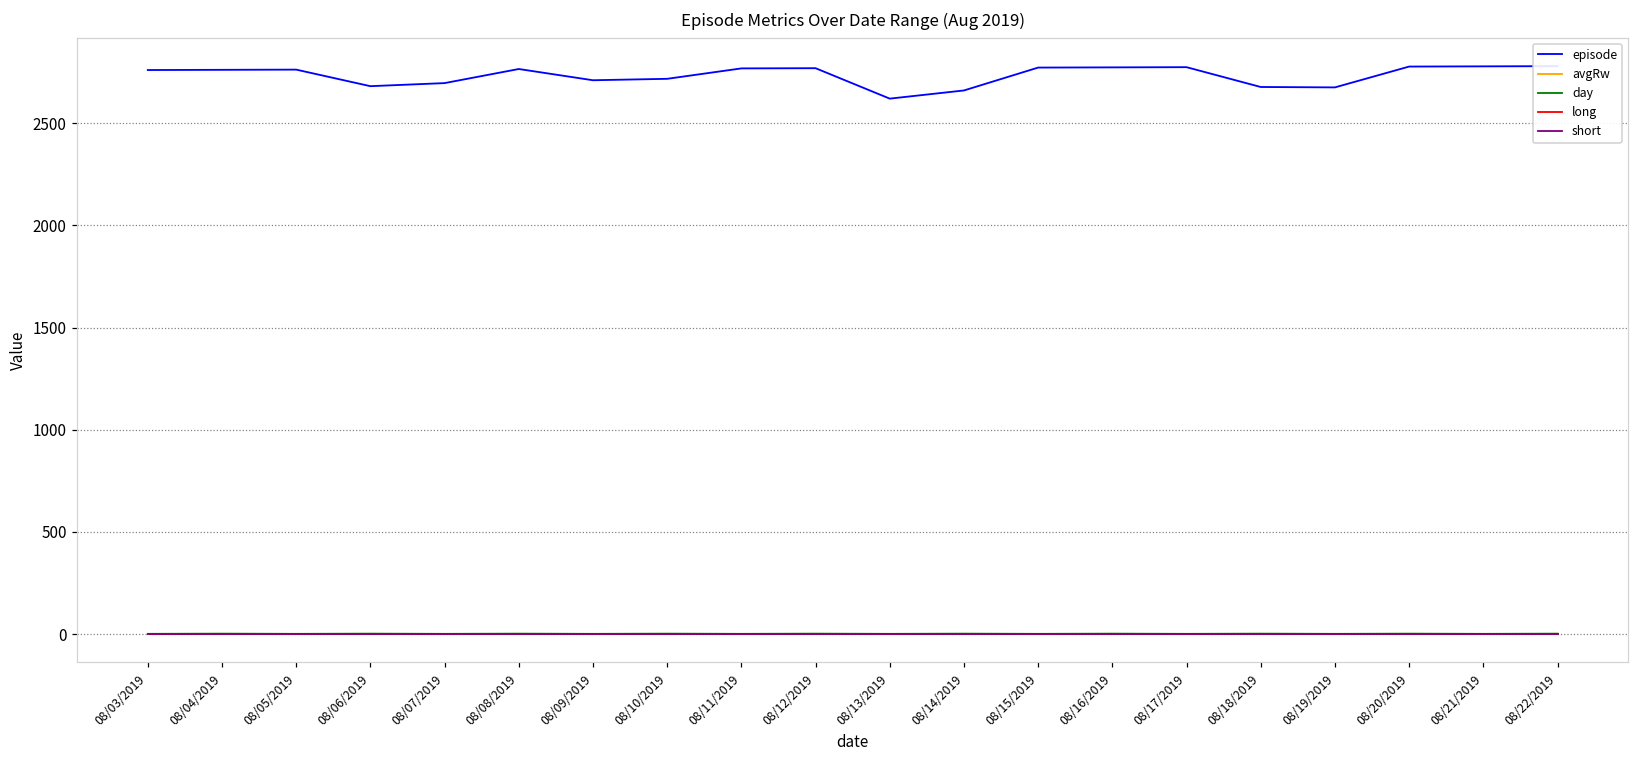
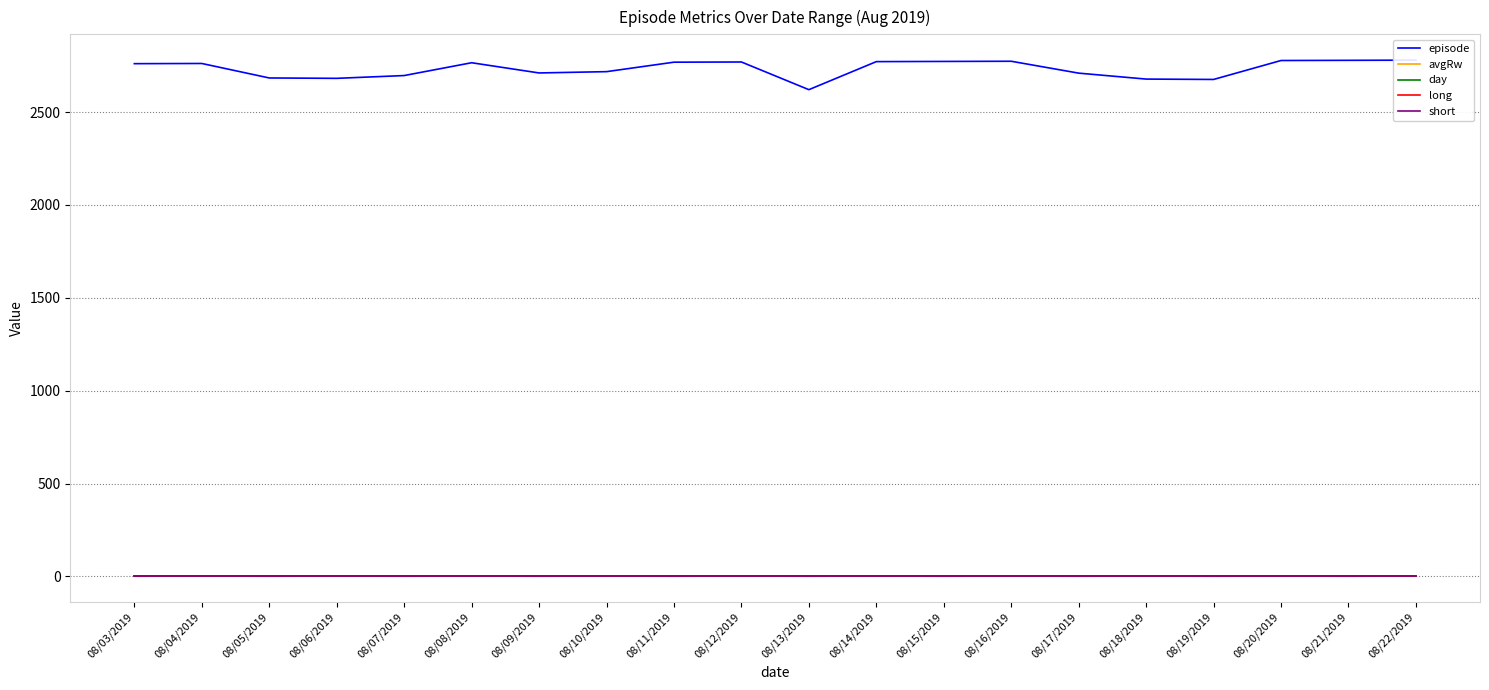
  {
    "episode": {
      "08/03/2019": 2760,
      "08/04/2019": 2760,
-     "08/05/2019": 2760,
+     "08/05/2019": 2680,
      "08/06/2019": 2680,
      "08/07/2019": 2700,
      "08/08/2019": 2770,
      "08/09/2019": 2710,
      "08/10/2019": 2720,
      "08/11/2019": 2770,
      "08/12/2019": 2770,
      "08/13/2019": 2620,
-     "08/14/2019": 2660,
+     "08/14/2019": 2770,
      "08/15/2019": 2770,
      "08/16/2019": 2770,
-     "08/17/2019": 2780,
+     "08/17/2019": 2710,
      "08/18/2019": 2680,
      "08/19/2019": 2680,
      "08/20/2019": 2780,
      "08/21/2019": 2780
    },
    "short": {
      "08/03/2019": 0,
      "08/04/2019": 0,
      "08/05/2019": 0,
      "08/06/2019": 0,
      "08/07/2019": 0,
      "08/08/2019": 0,
      "08/09/2019": 0,
      "08/10/2019": 0,
      "08/11/2019": 0,
      "08/12/2019": 0,
      "08/13/2019": 0,
      "08/14/2019": 0,
      "08/15/2019": 0,
      "08/16/2019": 0,
      "08/17/2019": 0,
      "08/18/2019": 0,
      "08/19/2019": 0,
      "08/20/2019": 0,
      "08/21/2019": 0,
      "08/22/2019": 0
    }
  }
